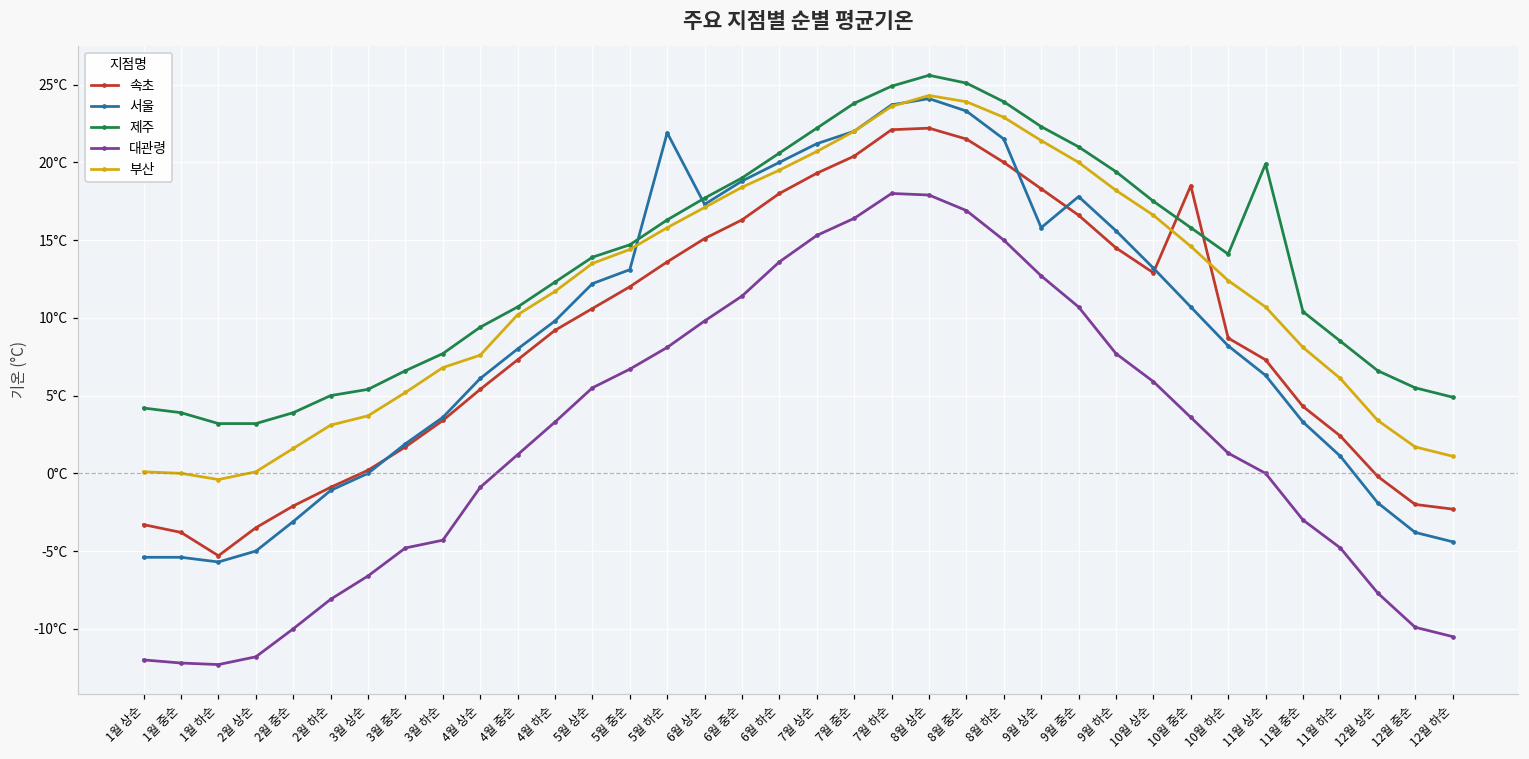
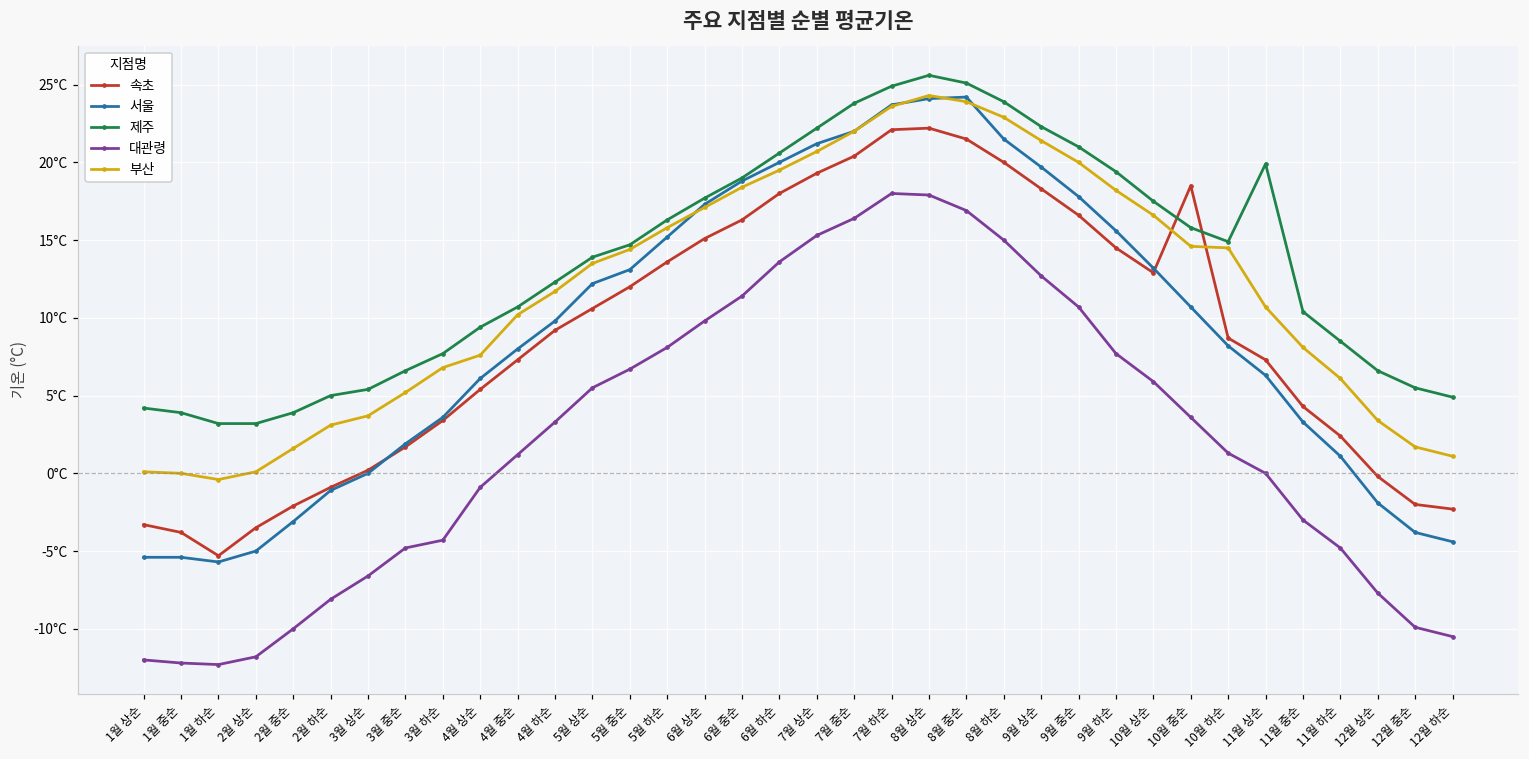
  {
    "속초": {
      "1월 상순": "-3.3°C",
      "1월 중순": "-3.8°C",
      "1월 하순": "-5.3°C",
      "2월 상순": "-3.5°C",
      "2월 중순": "-2.1°C",
      "2월 하순": "-0.9°C",
      "3월 상순": "0.2°C",
      "3월 중순": "1.7°C",
      "3월 하순": "3.4°C",
      "4월 상순": "5.4°C",
      "4월 중순": "7.3°C",
      "4월 하순": "9.2°C",
      "5월 상순": "10.6°C",
      "5월 중순": "12.0°C",
      "5월 하순": "13.6°C",
      "6월 상순": "15.1°C",
      "6월 중순": "16.3°C",
      "6월 하순": "18.0°C",
      "7월 상순": "19.3°C",
      "7월 중순": "20.4°C",
      "7월 하순": "22.1°C",
      "8월 상순": "22.2°C",
      "8월 중순": "21.5°C",
      "8월 하순": "20.0°C",
      "9월 상순": "18.3°C",
      "9월 중순": "16.6°C",
      "9월 하순": "14.5°C",
      "10월 상순": "12.9°C",
      "10월 중순": "18.5°C",
      "10월 하순": "8.7°C",
      "11월 상순": "7.3°C",
      "11월 중순": "4.3°C",
      "11월 하순": "2.4°C",
      "12월 상순": "-0.2°C",
      "12월 중순": "-2.0°C",
      "12월 하순": "-2.3°C"
    },
    "서울": {
      "1월 상순": "-5.4°C",
      "1월 중순": "-5.4°C",
      "1월 하순": "-5.7°C",
      "2월 상순": "-5.0°C",
      "2월 중순": "-3.1°C",
      "2월 하순": "-1.1°C",
      "3월 상순": "0.0°C",
      "3월 중순": "1.9°C",
      "3월 하순": "3.6°C",
      "4월 상순": "6.1°C",
      "4월 중순": "8.0°C",
      "4월 하순": "9.8°C",
      "5월 상순": "12.2°C",
      "5월 중순": "13.1°C",
-     "5월 하순": "21.9°C",
+     "5월 하순": "15.2°C",
      "6월 상순": "17.3°C",
      "6월 중순": "18.8°C",
      "6월 하순": "20.0°C",
      "7월 상순": "21.2°C",
      "8월 상순": "24.1°C",
-     "8월 중순": "23.3°C",
+     "8월 중순": "24.2°C",
      "8월 하순": "21.5°C",
-     "9월 상순": "15.8°C",
+     "9월 상순": "19.7°C",
      "9월 중순": "17.8°C",
      "9월 하순": "15.6°C",
      "10월 상순": "13.2°C",
      "10월 중순": "10.7°C",
      "10월 하순": "8.2°C",
      "11월 상순": "6.3°C",
      "11월 중순": "3.3°C",
      "11월 하순": "1.1°C",
      "12월 상순": "-1.9°C",
      "12월 중순": "-3.8°C",
      "12월 하순": "-4.4°C"
    },
    "제주": {
      "1월 상순": "4.2°C",
      "1월 중순": "3.9°C",
      "1월 하순": "3.2°C",
      "2월 상순": "3.2°C",
      "2월 중순": "3.9°C",
      "2월 하순": "5.0°C",
      "3월 상순": "5.4°C",
      "3월 중순": "6.6°C",
      "3월 하순": "7.7°C",
      "4월 상순": "9.4°C",
      "4월 중순": "10.7°C",
      "4월 하순": "12.3°C",
      "5월 상순": "13.9°C",
      "5월 중순": "14.7°C",
      "5월 하순": "16.3°C",
      "6월 상순": "17.7°C",
      "6월 중순": "19.0°C",
      "6월 하순": "20.6°C",
      "7월 상순": "22.2°C",
      "7월 중순": "23.8°C",
      "7월 하순": "24.9°C",
      "8월 상순": "25.6°C",
      "8월 중순": "25.1°C",
      "8월 하순": "23.9°C",
      "9월 상순": "22.3°C",
      "9월 중순": "21.0°C",
      "9월 하순": "19.4°C",
      "10월 상순": "17.5°C",
      "10월 중순": "15.8°C",
-     "10월 하순": "14.1°C",
+     "10월 하순": "14.9°C",
      "11월 상순": "19.9°C",
      "11월 중순": "10.4°C",
      "11월 하순": "8.5°C",
      "12월 상순": "6.6°C",
      "12월 중순": "5.5°C",
      "12월 하순": "4.9°C"
    },
    "대관령": {
      "1월 상순": "-12.0°C",
      "1월 중순": "-12.2°C",
      "1월 하순": "-12.3°C",
      "2월 상순": "-11.8°C",
      "2월 중순": "-10.0°C",
      "2월 하순": "-8.1°C",
      "3월 상순": "-6.6°C",
      "3월 중순": "-4.8°C",
      "3월 하순": "-4.3°C",
      "4월 상순": "-0.9°C",
      "4월 중순": "1.2°C",
      "4월 하순": "3.3°C",
      "5월 상순": "5.5°C",
      "5월 중순": "6.7°C",
      "5월 하순": "8.1°C",
      "6월 상순": "9.8°C",
      "6월 중순": "11.4°C",
      "6월 하순": "13.6°C",
      "7월 상순": "15.3°C",
      "7월 중순": "16.4°C",
      "7월 하순": "18.0°C",
      "8월 상순": "17.9°C",
      "8월 중순": "16.9°C",
      "8월 하순": "15.0°C",
      "9월 상순": "12.7°C",
      "9월 중순": "10.7°C",
      "9월 하순": "7.7°C",
      "10월 상순": "5.9°C",
      "10월 중순": "3.6°C",
      "10월 하순": "1.3°C",
      "11월 상순": "0.0°C",
      "11월 중순": "-3.0°C",
      "11월 하순": "-4.8°C",
      "12월 상순": "-7.7°C",
      "12월 중순": "-9.9°C",
      "12월 하순": "-10.5°C"
    },
    "부산": {
      "1월 상순": "0.1°C",
      "1월 중순": "0.0°C",
      "1월 하순": "-0.4°C",
      "2월 상순": "0.1°C",
      "2월 중순": "1.6°C",
      "2월 하순": "3.1°C",
      "3월 상순": "3.7°C",
      "3월 중순": "5.2°C",
      "3월 하순": "6.8°C",
      "4월 상순": "7.6°C",
      "4월 중순": "10.2°C",
      "4월 하순": "11.7°C",
      "5월 상순": "13.5°C",
      "5월 중순": "14.4°C",
      "5월 하순": "15.8°C",
      "6월 상순": "17.1°C",
      "6월 중순": "18.4°C",
      "6월 하순": "19.5°C",
      "7월 상순": "20.7°C",
      "8월 상순": "24.3°C",
      "8월 중순": "23.9°C",
      "8월 하순": "22.9°C",
      "9월 상순": "21.4°C",
      "9월 중순": "20.0°C",
      "9월 하순": "18.2°C",
      "10월 상순": "16.6°C",
      "10월 중순": "14.6°C",
-     "10월 하순": "12.4°C",
+     "10월 하순": "14.5°C",
      "11월 상순": "10.7°C",
      "11월 중순": "8.1°C",
      "11월 하순": "6.1°C",
      "12월 상순": "3.4°C",
      "12월 중순": "1.7°C",
      "12월 하순": "1.1°C"
    }
  }
